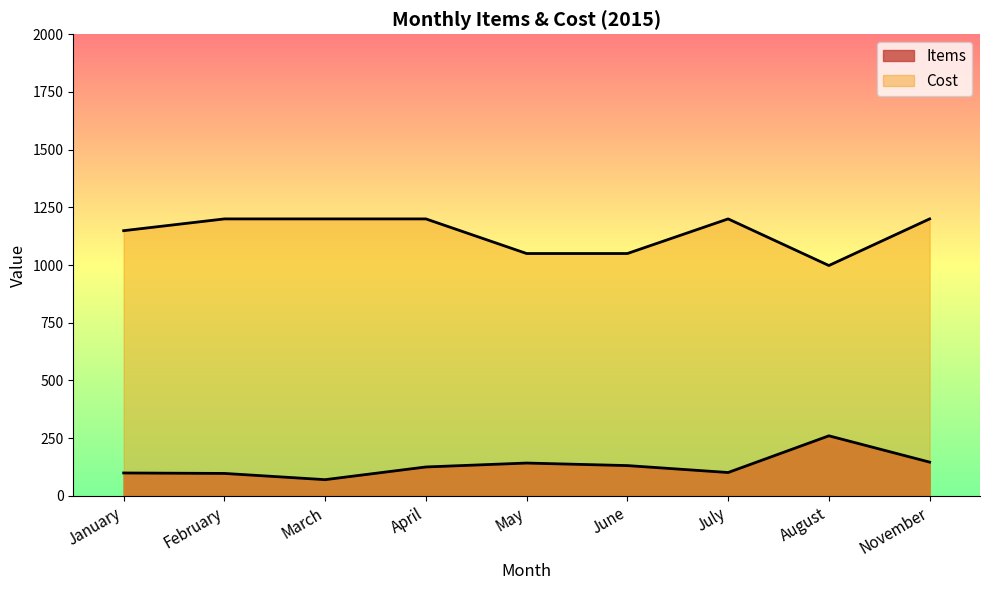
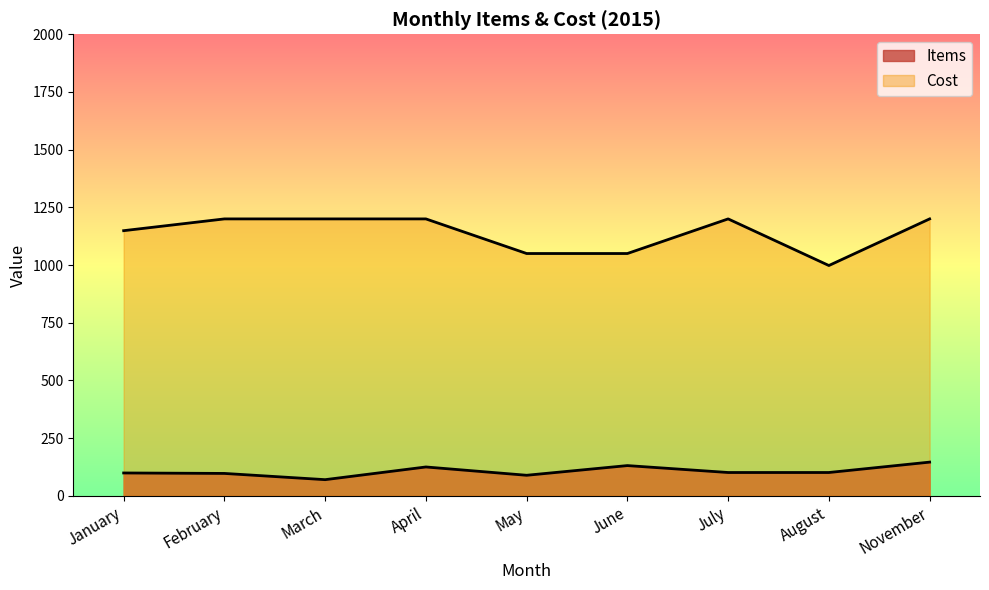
  {
    "Items": {
      "January": 100,
      "February": 100,
      "March": 70,
      "April": 130,
-     "May": 140,
+     "May": 90,
      "June": 130,
      "July": 100,
-     "August": 260,
+     "August": 100,
      "November": 150
    },
    "Cost": {
      "January": 1150,
      "February": 1200,
      "March": 1200,
      "April": 1200,
      "May": 1050,
      "June": 1050,
      "July": 1200,
      "August": 1000,
      "November": 1200
    }
  }
